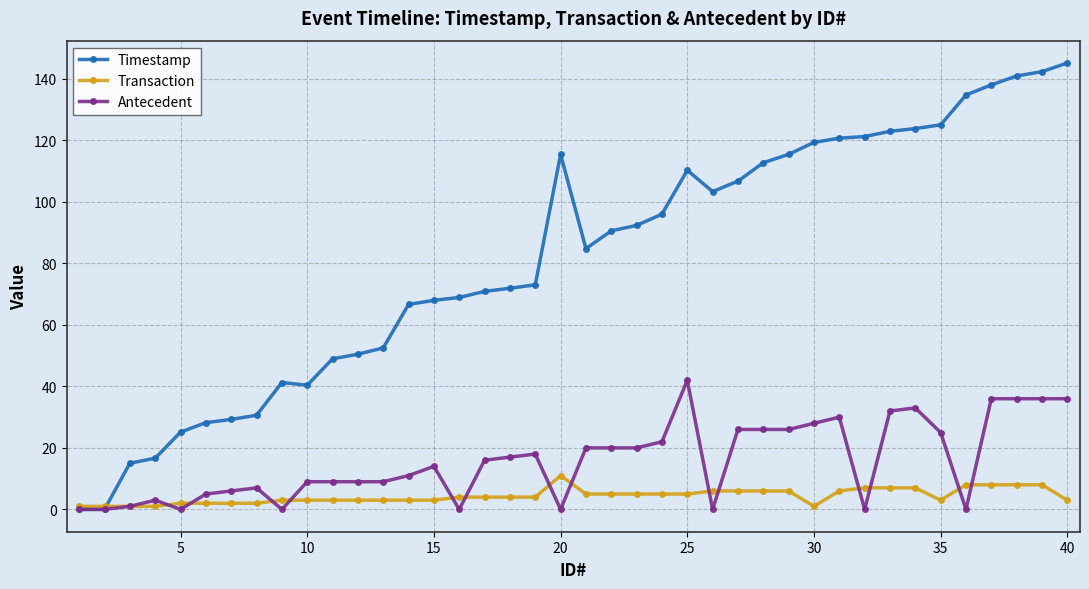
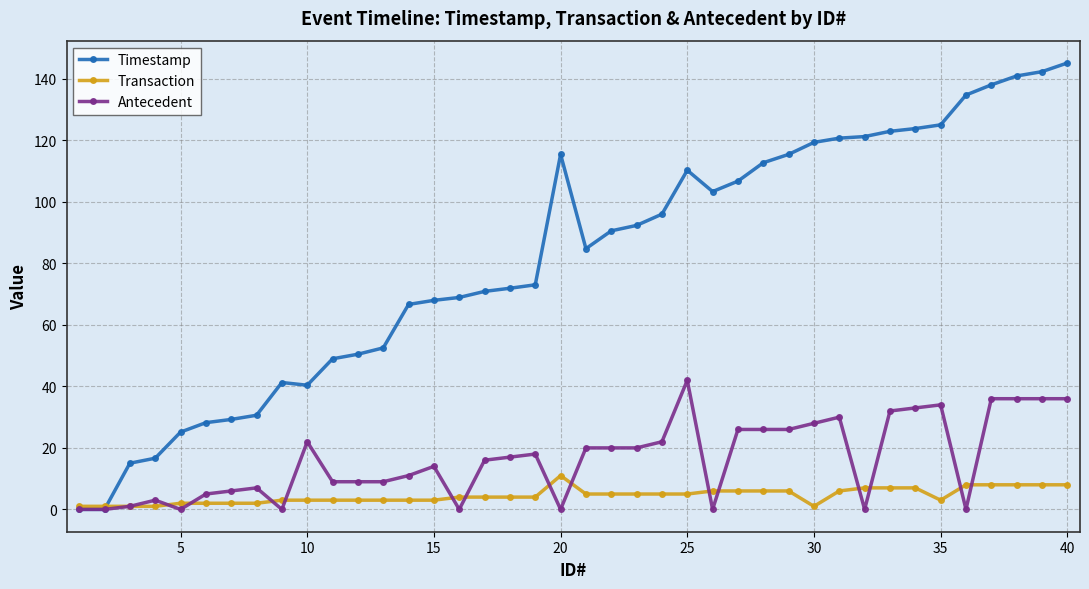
  {
    "Timestamp": {
      "5": 25,
      "10": 40,
      "15": 68,
      "20": 115,
      "25": 110,
      "30": 119,
      "35": 125,
      "40": 145
    },
    "Transaction": {
      "5": 2,
      "10": 3,
      "15": 3,
      "20": 11,
      "25": 5,
      "30": 1,
      "35": 3,
-     "40": 3
+     "40": 8
    },
    "Antecedent": {
      "5": 0,
-     "10": 9,
+     "10": 22,
      "15": 14,
      "20": 0,
      "25": 42,
      "30": 28,
-     "35": 25,
+     "35": 34,
      "40": 36
    }
  }
